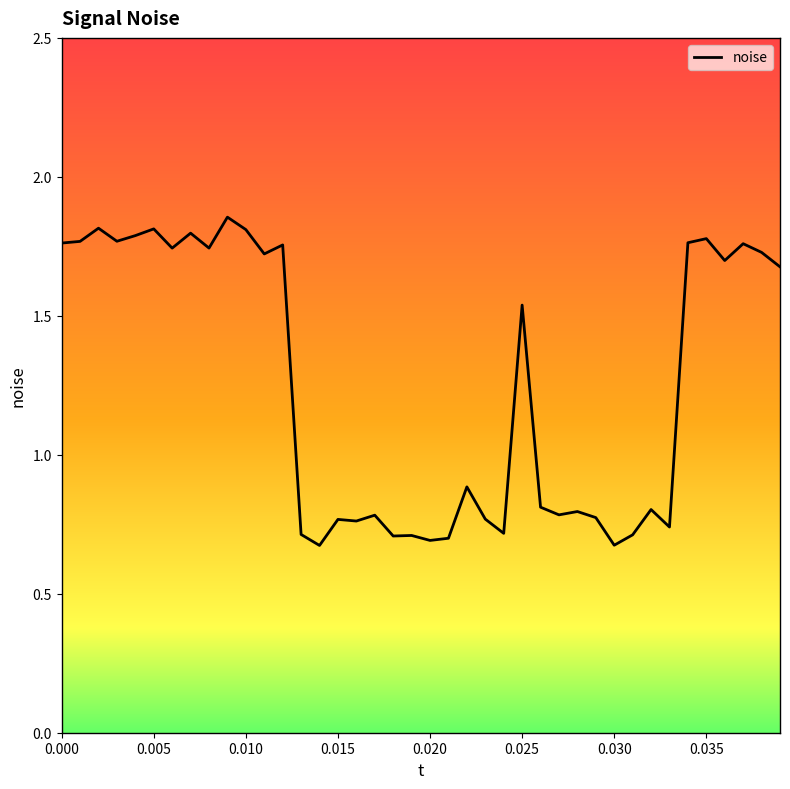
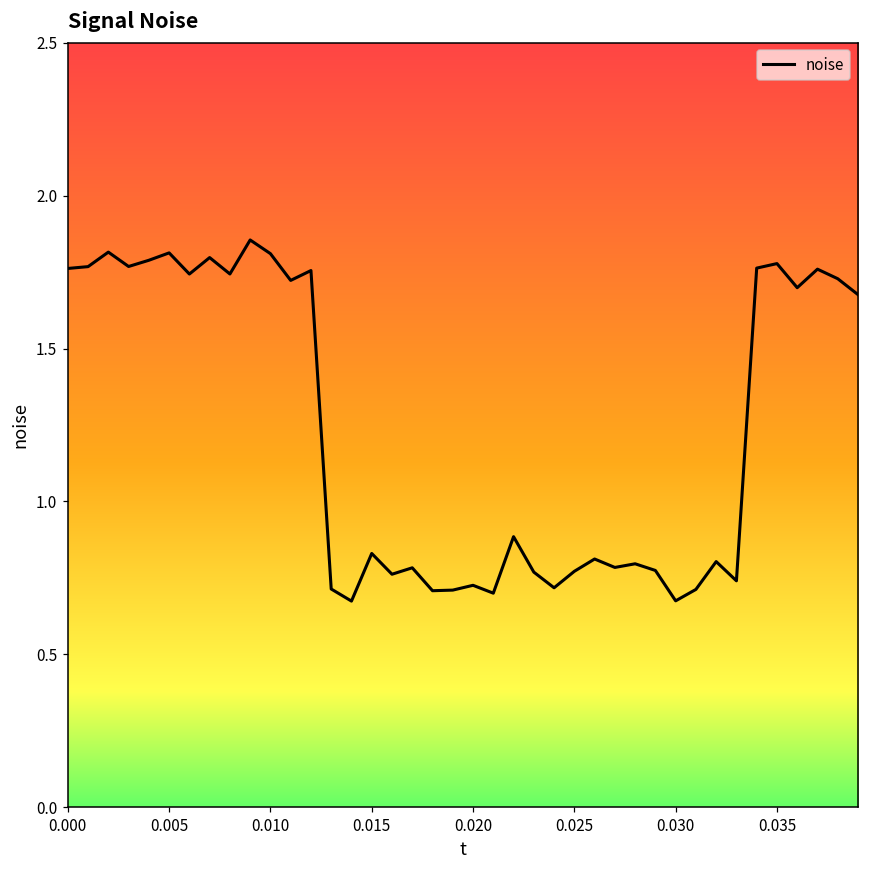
  {
    "0.000": 1.76,
    "0.005": 1.81,
    "0.010": 1.81,
-   "0.015": 0.77,
-   "0.020": 0.69,
-   "0.025": 1.54,
+   "0.015": 0.83,
+   "0.020": 0.73,
+   "0.025": 0.77,
    "0.030": 0.67,
    "0.035": 1.78
  }
